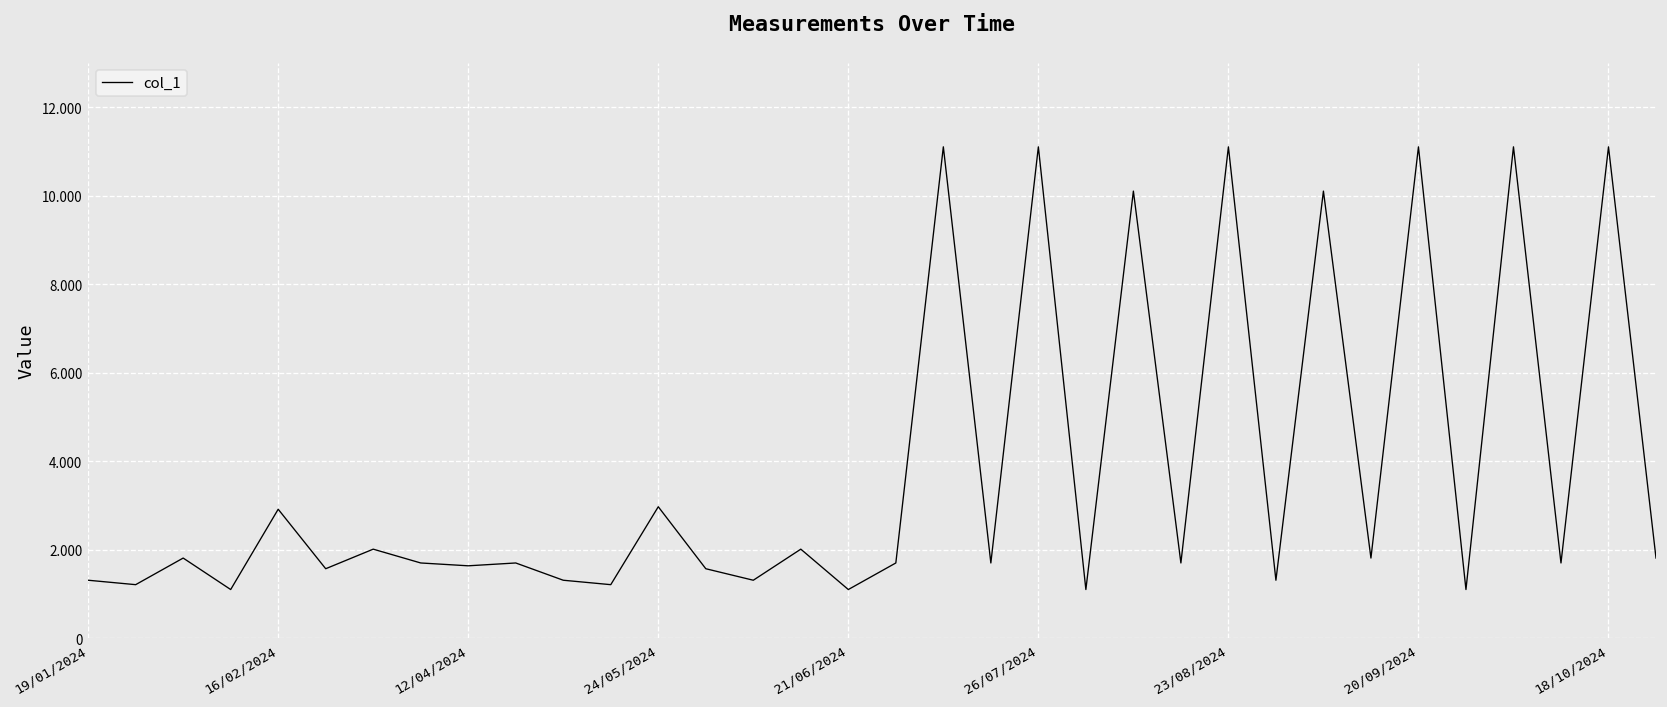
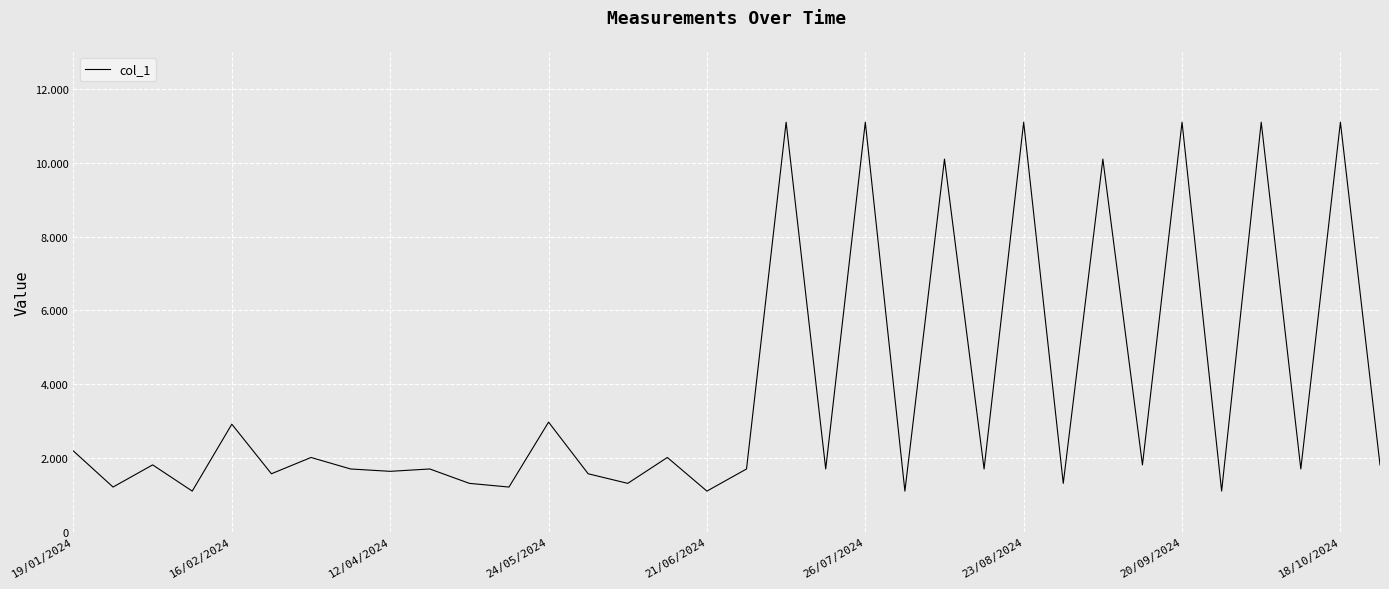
  {
-   "19/01/2024": 1.3,
+   "19/01/2024": 2.2,
    "16/02/2024": 2.9,
    "12/04/2024": 1.6,
    "24/05/2024": 3.0,
    "21/06/2024": 1.1,
    "26/07/2024": 11.1,
    "23/08/2024": 11.1,
    "20/09/2024": 11.1,
    "18/10/2024": 11.1
  }
